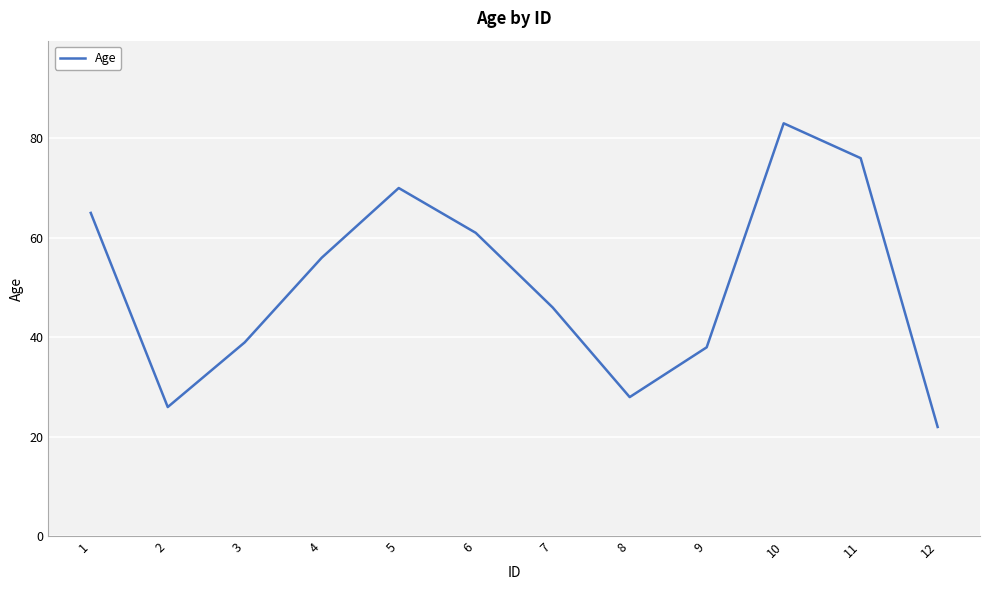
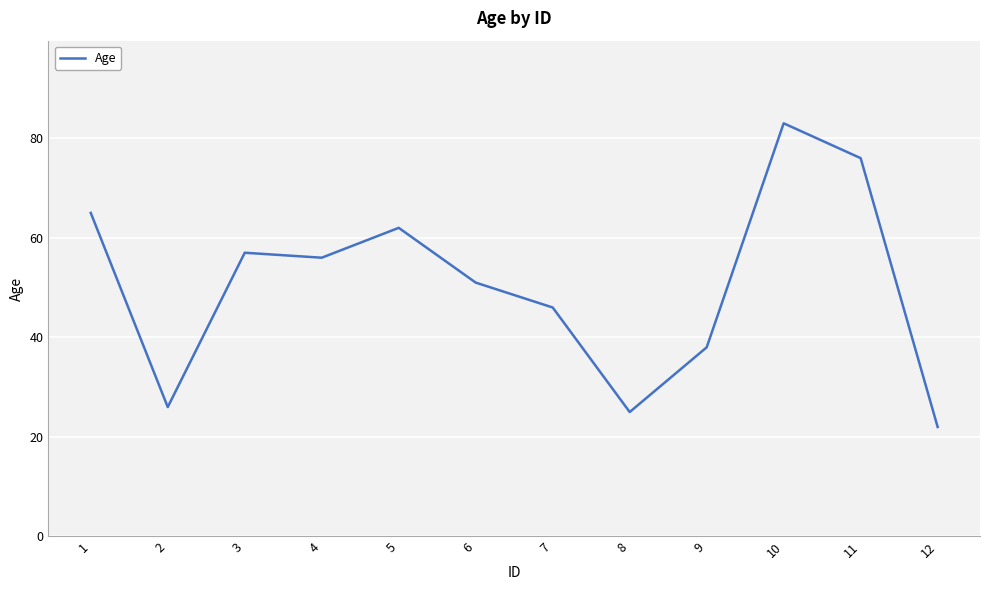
  {
    "1": 65,
    "2": 26,
-   "3": 39,
+   "3": 57,
    "4": 56,
-   "5": 70,
-   "6": 61,
+   "5": 62,
+   "6": 51,
    "7": 46,
-   "8": 28,
+   "8": 25,
    "9": 38,
    "10": 83,
    "11": 76,
    "12": 22
  }
